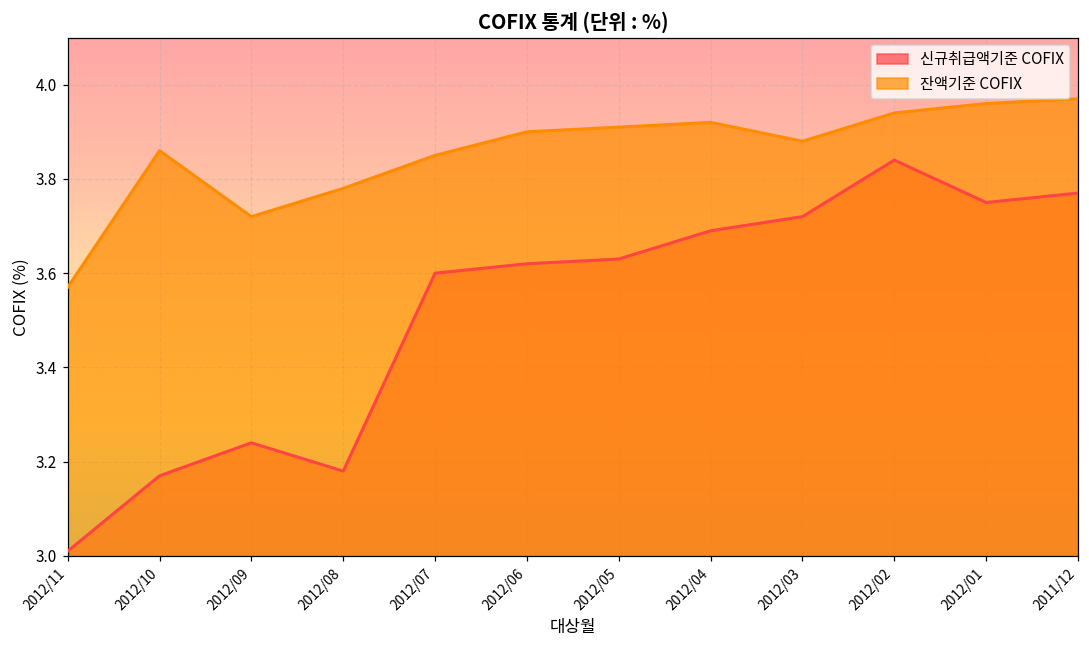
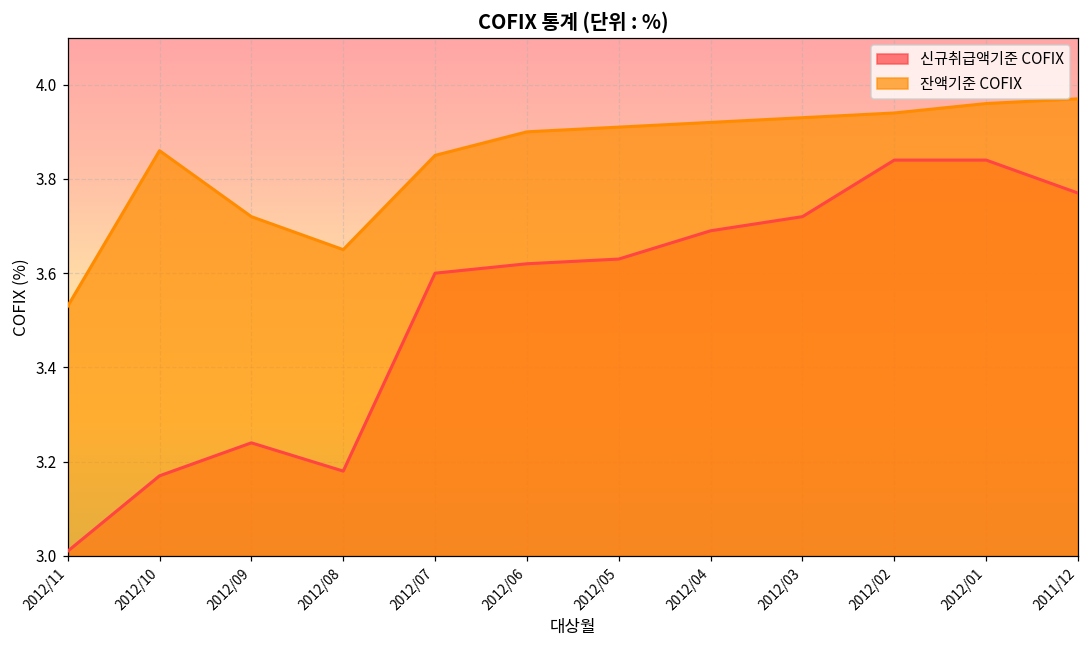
  {
    "신규취급액기준 COFIX": {
      "2012/11": 3.01,
      "2012/10": 3.17,
      "2012/09": 3.24,
      "2012/08": 3.18,
      "2012/07": 3.60,
      "2012/06": 3.62,
      "2012/05": 3.63,
      "2012/04": 3.69,
      "2012/03": 3.72,
      "2012/02": 3.84,
-     "2012/01": 3.75,
+     "2012/01": 3.84,
      "2011/12": 3.77
    },
    "잔액기준 COFIX": {
-     "2012/11": 3.57,
+     "2012/11": 3.53,
      "2012/10": 3.86,
      "2012/09": 3.72,
-     "2012/08": 3.78,
+     "2012/08": 3.65,
      "2012/07": 3.85,
      "2012/06": 3.90,
      "2012/05": 3.91,
      "2012/04": 3.92,
-     "2012/03": 3.88,
+     "2012/03": 3.93,
      "2012/02": 3.94,
      "2012/01": 3.96,
      "2011/12": 3.97
    }
  }
